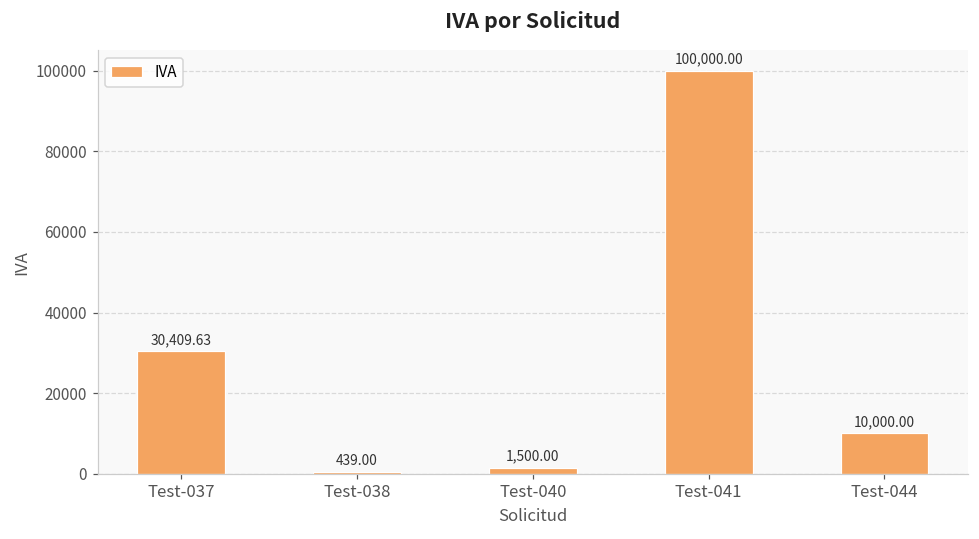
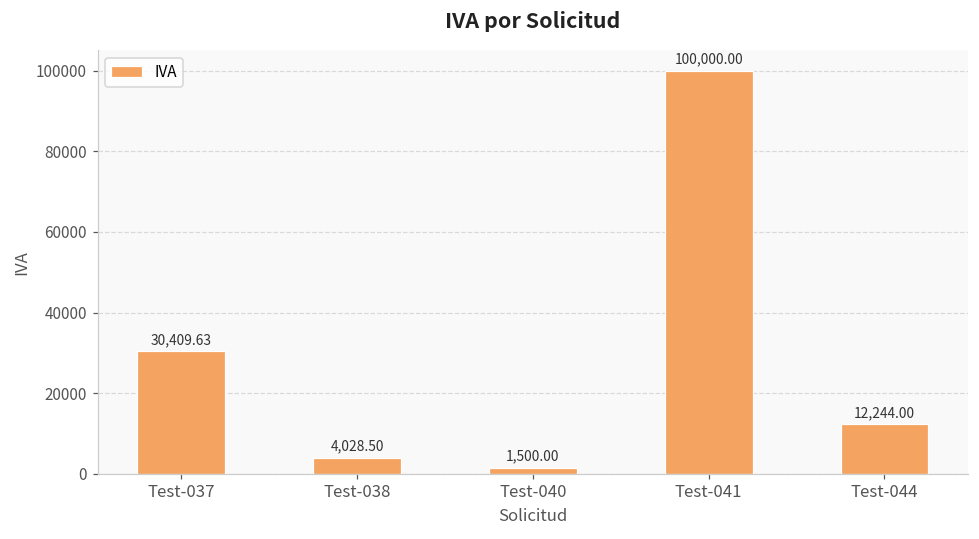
  {
    "Test-037": "30,409.63",
-   "Test-038": "439.00",
+   "Test-038": "4,028.50",
    "Test-040": "1,500.00",
    "Test-041": "100,000.00",
-   "Test-044": "10,000.00"
+   "Test-044": "12,244.00"
  }
